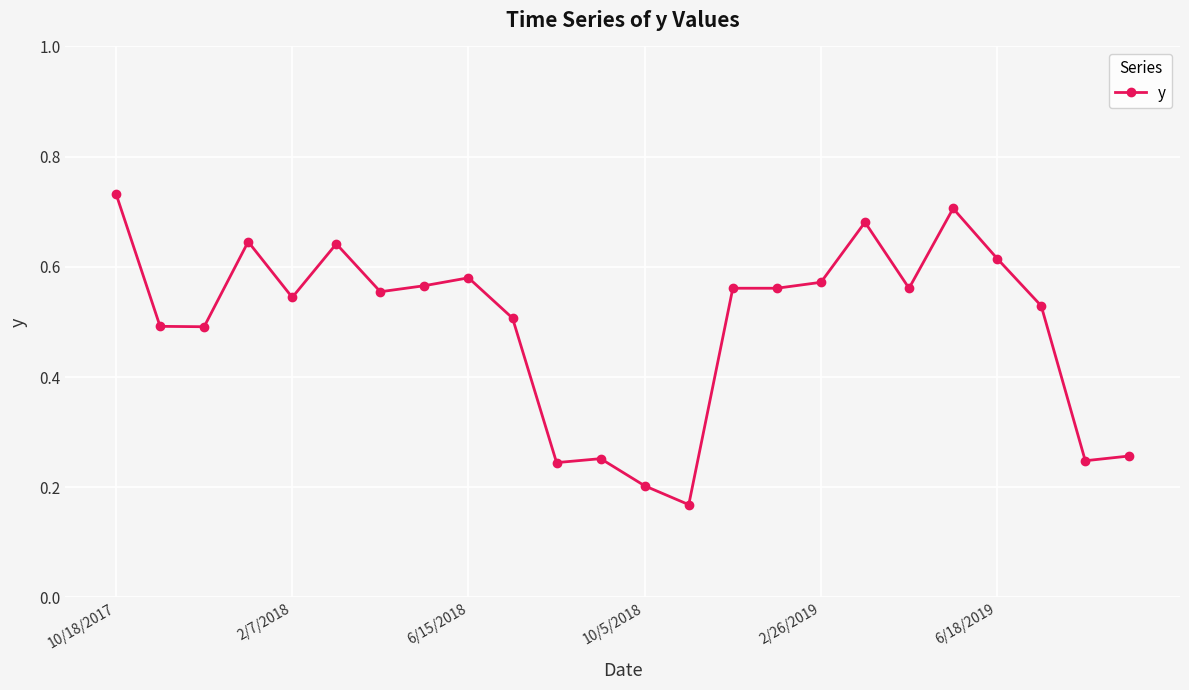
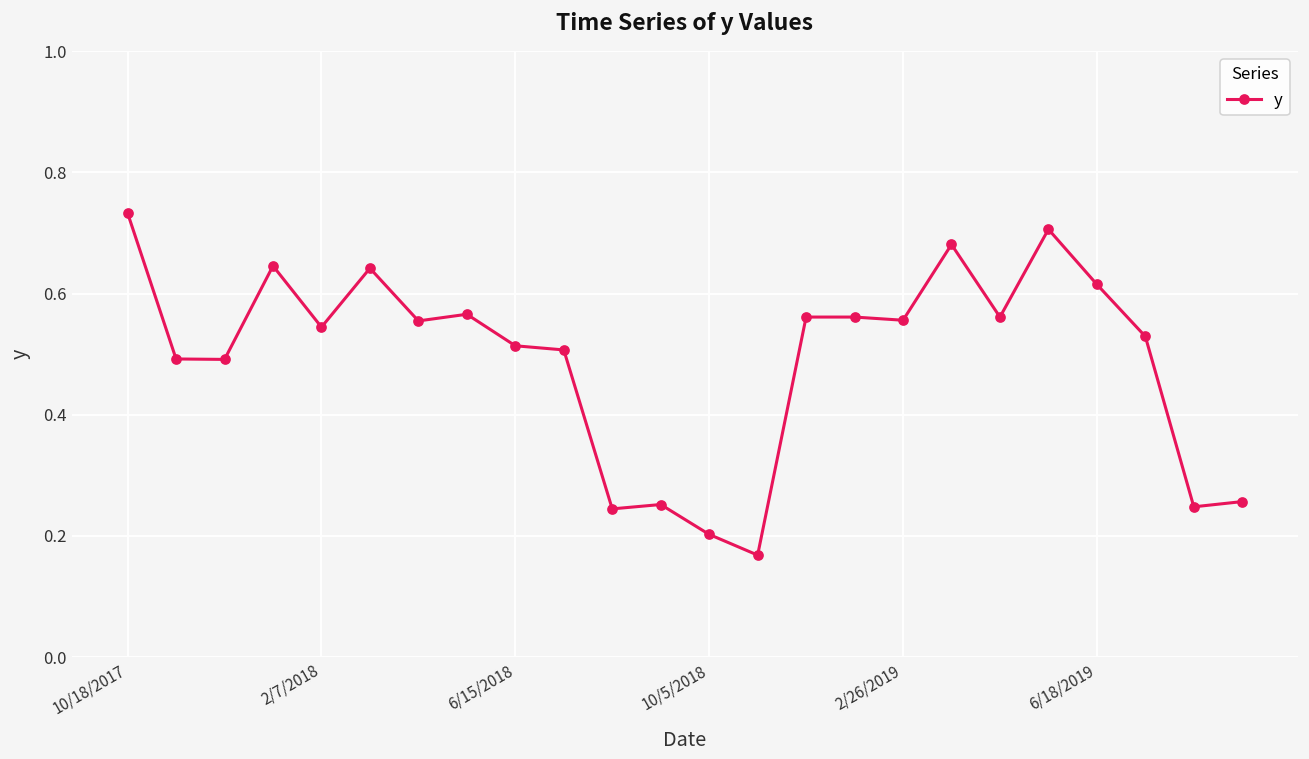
  {
    "10/18/2017": 0.73,
    "2/7/2018": 0.54,
-   "6/15/2018": 0.58,
+   "6/15/2018": 0.51,
    "10/5/2018": 0.20,
-   "2/26/2019": 0.57,
+   "2/26/2019": 0.56,
    "6/18/2019": 0.62
  }
